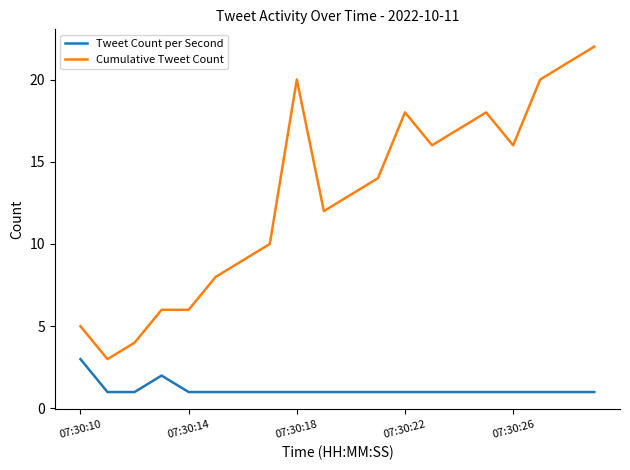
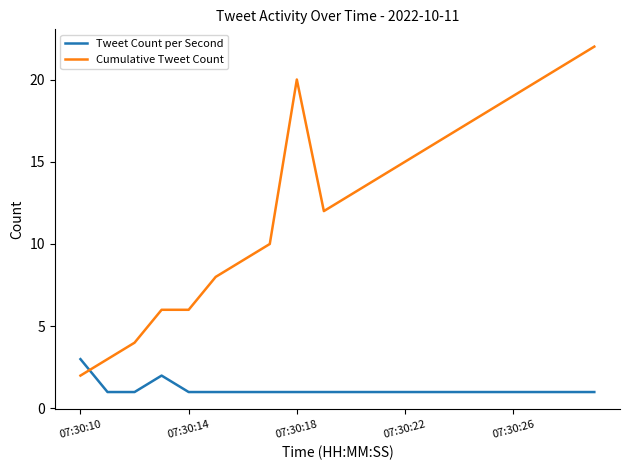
  {
    "Tweet Count per Second": {
      "07:30:10": 3,
      "07:30:14": 1,
      "07:30:18": 1,
      "07:30:22": 1,
      "07:30:26": 1
    },
    "Cumulative Tweet Count": {
-     "07:30:10": 5,
+     "07:30:10": 2,
      "07:30:14": 6,
      "07:30:18": 20,
-     "07:30:22": 18,
-     "07:30:26": 16
+     "07:30:22": 15,
+     "07:30:26": 19
    }
  }
